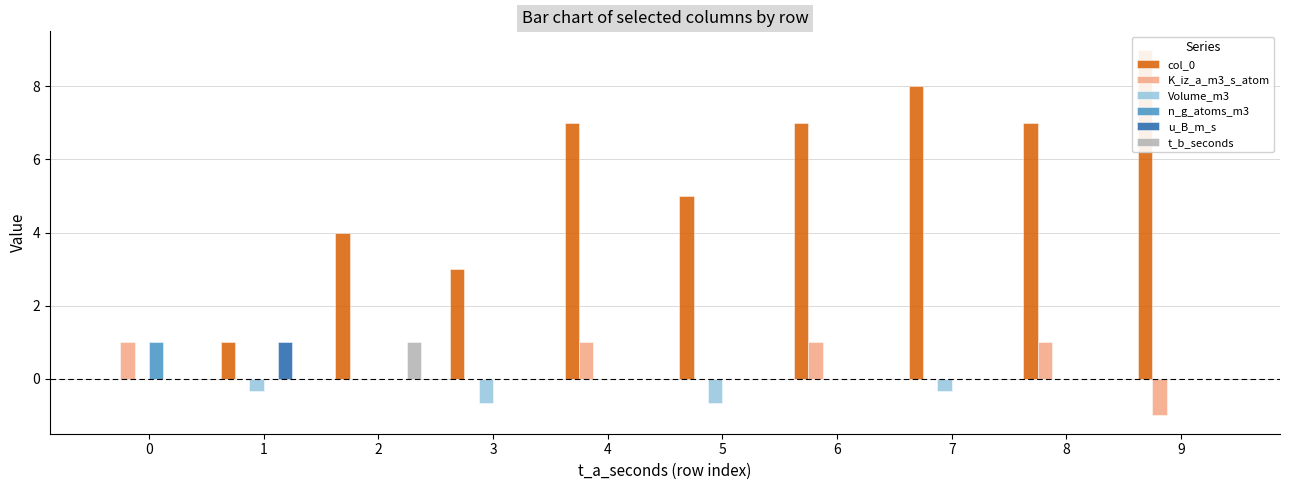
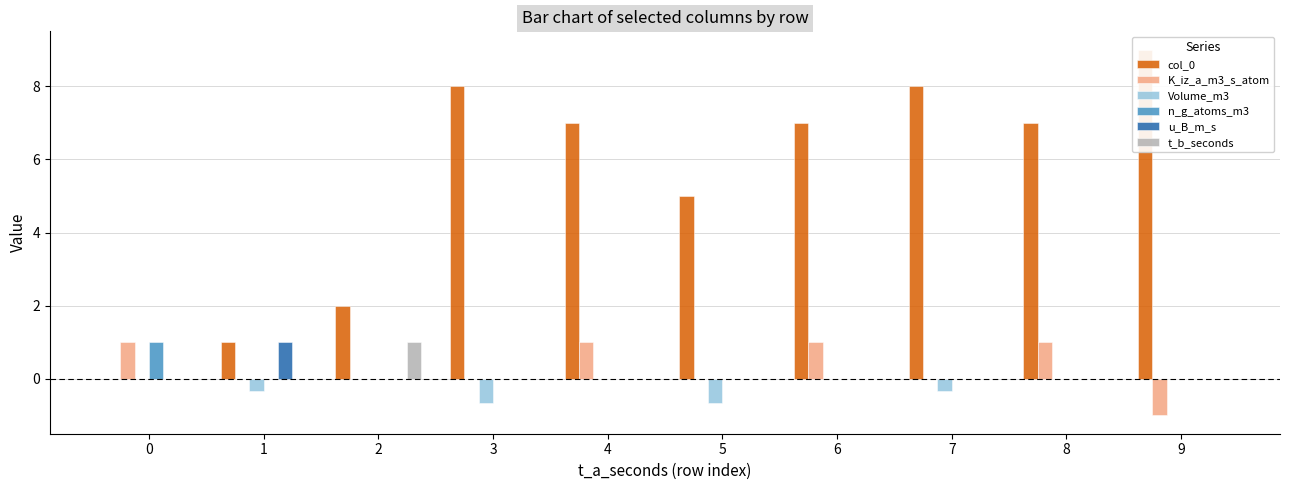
  {
    "col_0": {
      "0": 0,
      "1": 1,
-     "2": 4,
-     "3": 3,
+     "2": 2,
+     "3": 8,
      "4": 7,
      "5": 5,
      "6": 7,
      "7": 8,
      "8": 7
    },
    "K_iz_a_m3_s_atom": {
      "0": 1,
      "1": 0,
      "2": 0,
      "3": 0,
      "4": 1,
      "5": 0,
      "6": 1,
      "7": 0,
      "8": 1,
      "9": -1
    },
    "n_g_atoms_m3": {
      "0": 1,
      "1": 0,
      "2": 0,
      "3": 0,
      "4": 0,
      "5": 0,
      "6": 0,
      "7": 0,
      "8": 0,
      "9": 0
    },
    "u_B_m_s": {
      "0": 0,
      "1": 1,
      "2": 0,
      "3": 0,
      "4": 0,
      "5": 0,
      "6": 0,
      "7": 0,
      "8": 0,
      "9": 0
    }
  }
